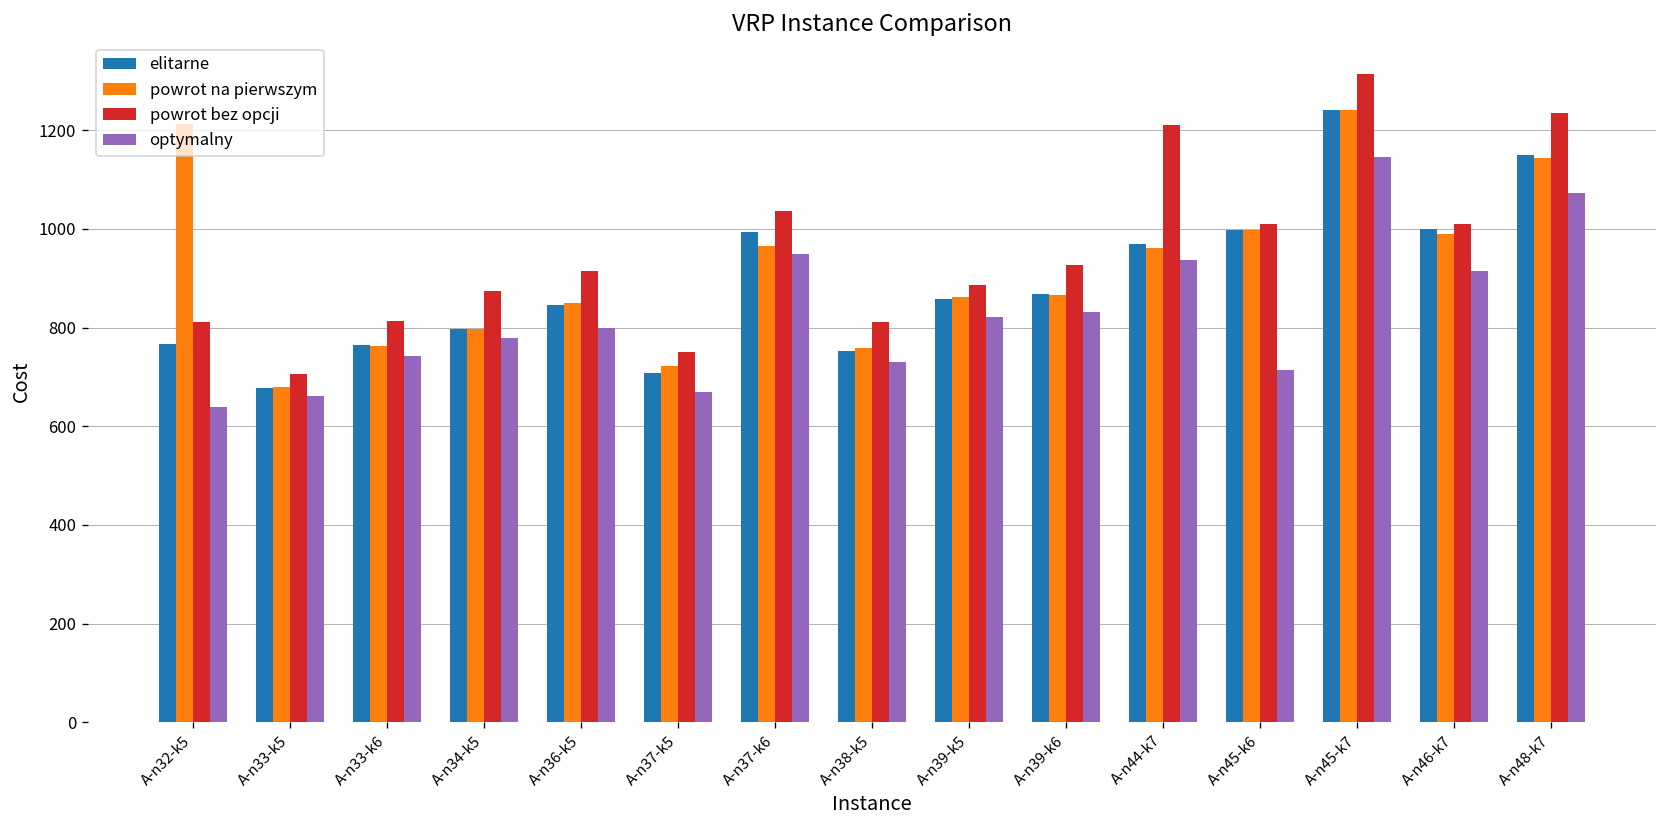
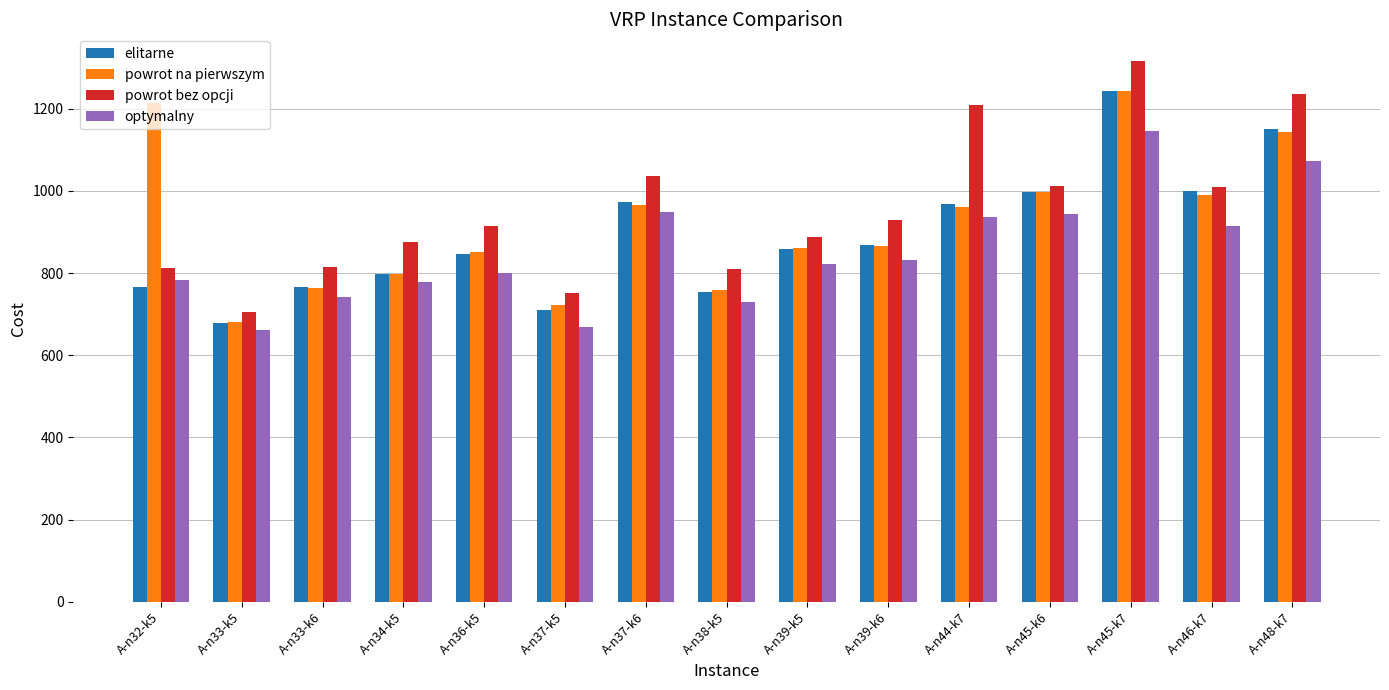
  {
    "elitarne": {
      "A-n32-k5": 770,
      "A-n33-k5": 680,
      "A-n33-k6": 770,
      "A-n34-k5": 800,
      "A-n36-k5": 850,
      "A-n37-k5": 710,
-     "A-n37-k6": 990,
+     "A-n37-k6": 970,
      "A-n38-k5": 750,
      "A-n39-k5": 860,
      "A-n39-k6": 870,
      "A-n44-k7": 970,
      "A-n45-k6": 1000,
      "A-n45-k7": 1240,
      "A-n46-k7": 1000,
      "A-n48-k7": 1150
    },
    "powrot na pierwszym": {
      "A-n33-k5": 680,
      "A-n33-k6": 760,
      "A-n34-k5": 800,
      "A-n36-k5": 850,
      "A-n37-k5": 720,
      "A-n37-k6": 970,
      "A-n38-k5": 760,
      "A-n39-k5": 860,
      "A-n39-k6": 870,
      "A-n44-k7": 960,
      "A-n45-k6": 1000,
      "A-n45-k7": 1240,
      "A-n46-k7": 990,
      "A-n48-k7": 1140
    },
    "powrot bez opcji": {
      "A-n32-k5": 810,
      "A-n33-k5": 710,
      "A-n33-k6": 810,
      "A-n34-k5": 880,
      "A-n36-k5": 910,
      "A-n37-k5": 750,
      "A-n37-k6": 1040,
      "A-n38-k5": 810,
      "A-n39-k5": 890,
      "A-n39-k6": 930,
      "A-n44-k7": 1210,
      "A-n45-k6": 1010,
      "A-n45-k7": 1320,
      "A-n46-k7": 1010,
      "A-n48-k7": 1240
    },
    "optymalny": {
-     "A-n32-k5": 640,
+     "A-n32-k5": 780,
      "A-n33-k5": 660,
      "A-n33-k6": 740,
      "A-n34-k5": 780,
      "A-n36-k5": 800,
      "A-n37-k5": 670,
      "A-n37-k6": 950,
      "A-n38-k5": 730,
      "A-n39-k5": 820,
      "A-n39-k6": 830,
      "A-n44-k7": 940,
-     "A-n45-k6": 720,
+     "A-n45-k6": 940,
      "A-n45-k7": 1150,
      "A-n46-k7": 910,
      "A-n48-k7": 1070
    }
  }
